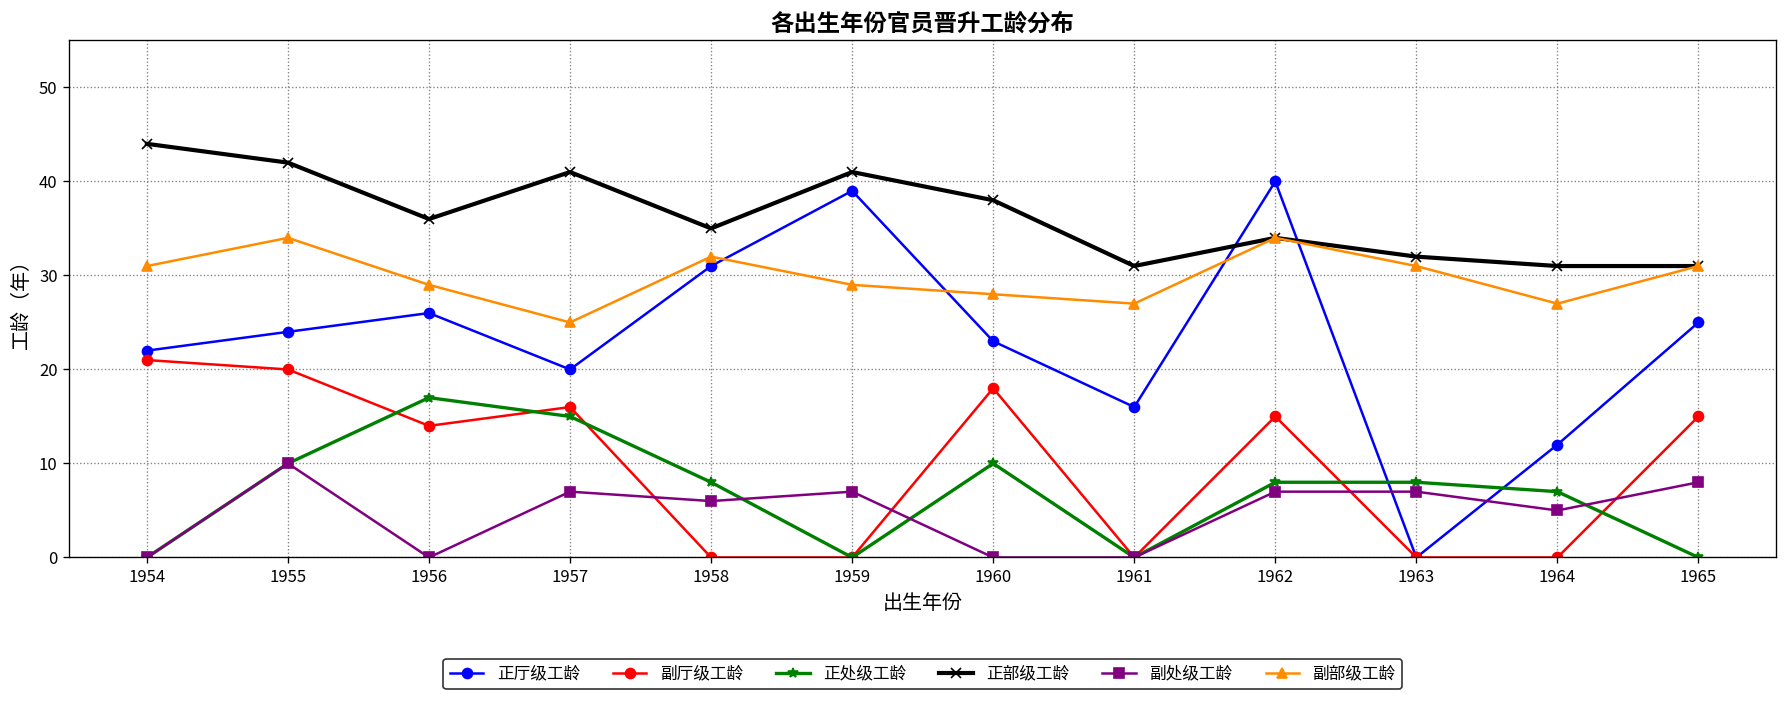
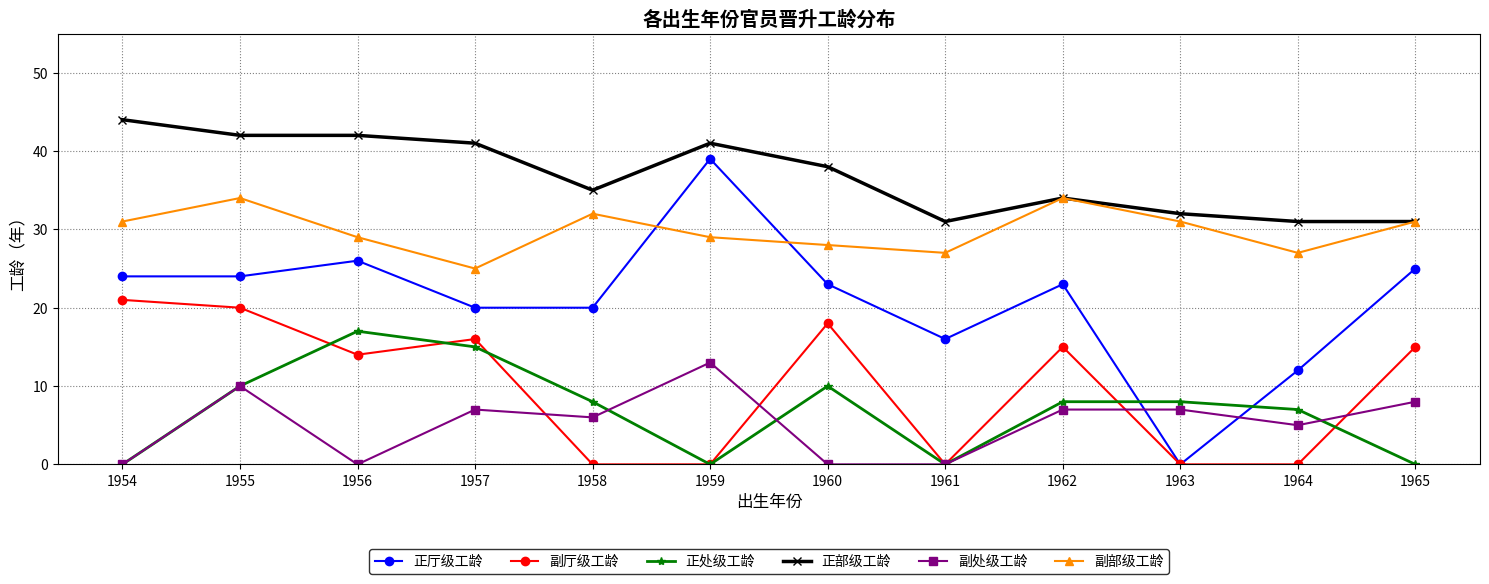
  {
    "正厅级工龄": {
-     "1954": 22,
+     "1954": 24,
      "1955": 24,
      "1956": 26,
      "1957": 20,
-     "1958": 31,
+     "1958": 20,
      "1959": 39,
      "1960": 23,
      "1961": 16,
-     "1962": 40,
+     "1962": 23,
      "1964": 12,
      "1965": 25
    },
    "副厅级工龄": {
      "1954": 21,
      "1955": 20,
      "1956": 14,
      "1957": 16,
      "1958": 0,
      "1960": 18,
      "1962": 15,
      "1964": 0,
      "1965": 15
    },
    "正处级工龄": {
      "1956": 17,
      "1957": 15,
      "1958": 8,
      "1960": 10,
      "1962": 8,
      "1963": 8,
      "1964": 7,
      "1965": 0
    },
    "正部级工龄": {
      "1954": 44,
      "1955": 42,
-     "1956": 36,
+     "1956": 42,
      "1957": 41,
      "1958": 35,
      "1959": 41,
      "1960": 38,
      "1961": 31,
      "1963": 32,
      "1964": 31
    },
    "副处级工龄": {
      "1956": 0,
      "1957": 7,
      "1958": 6,
-     "1959": 7,
+     "1959": 13,
      "1960": 0,
      "1962": 7,
      "1963": 7,
      "1964": 5,
      "1965": 8
    },
    "副部级工龄": {
      "1954": 31,
      "1955": 34,
      "1956": 29,
      "1957": 25,
      "1958": 32,
      "1959": 29,
      "1960": 28,
      "1961": 27,
      "1963": 31,
      "1964": 27
    }
  }
